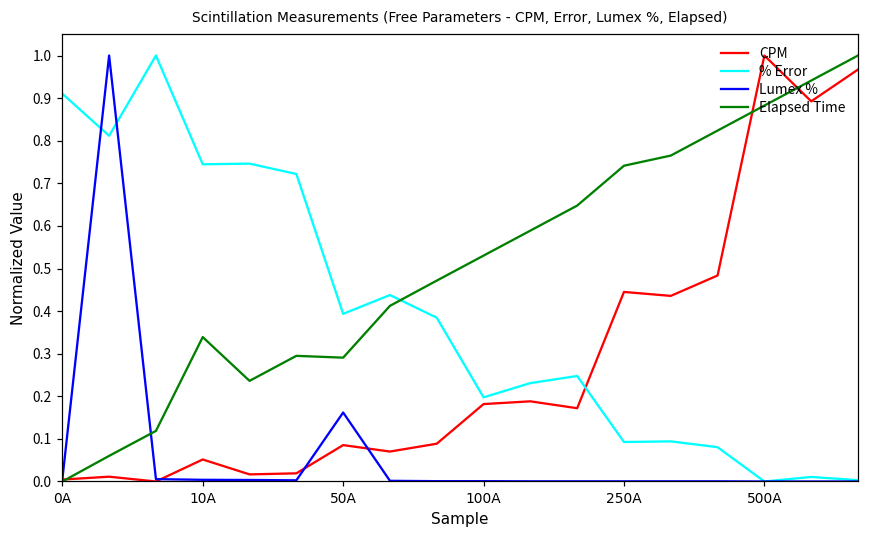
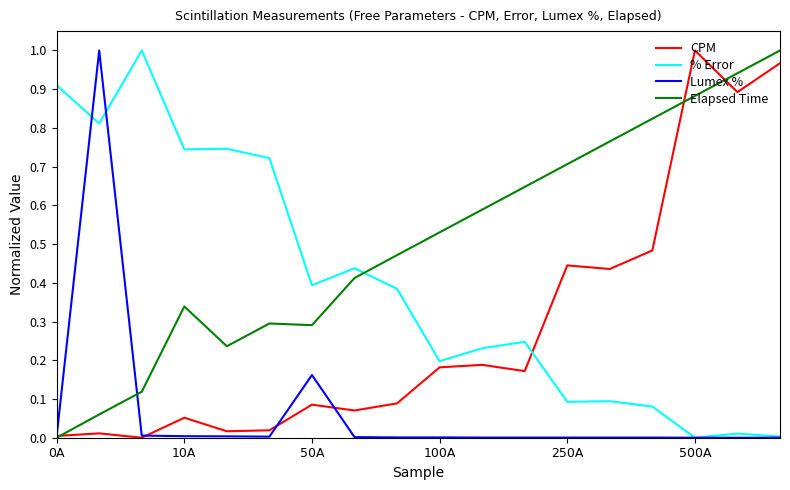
  {
    "CPM": {
      "10A": 0.05,
      "50A": 0.09,
      "100A": 0.18,
      "250A": 0.45,
      "500A": 1.00
    },
    "% Error": {
      "0A": 0.91,
      "10A": 0.74,
      "50A": 0.39,
      "100A": 0.20,
      "250A": 0.09
    },
    "Lumex %": {
      "10A": 0.00,
      "50A": 0.16,
      "100A": 0.00,
      "250A": 0.00
    },
    "Elapsed Time": {
      "10A": 0.34,
      "50A": 0.29,
      "100A": 0.53,
-     "250A": 0.74,
+     "250A": 0.71,
      "500A": 0.88
    }
  }
